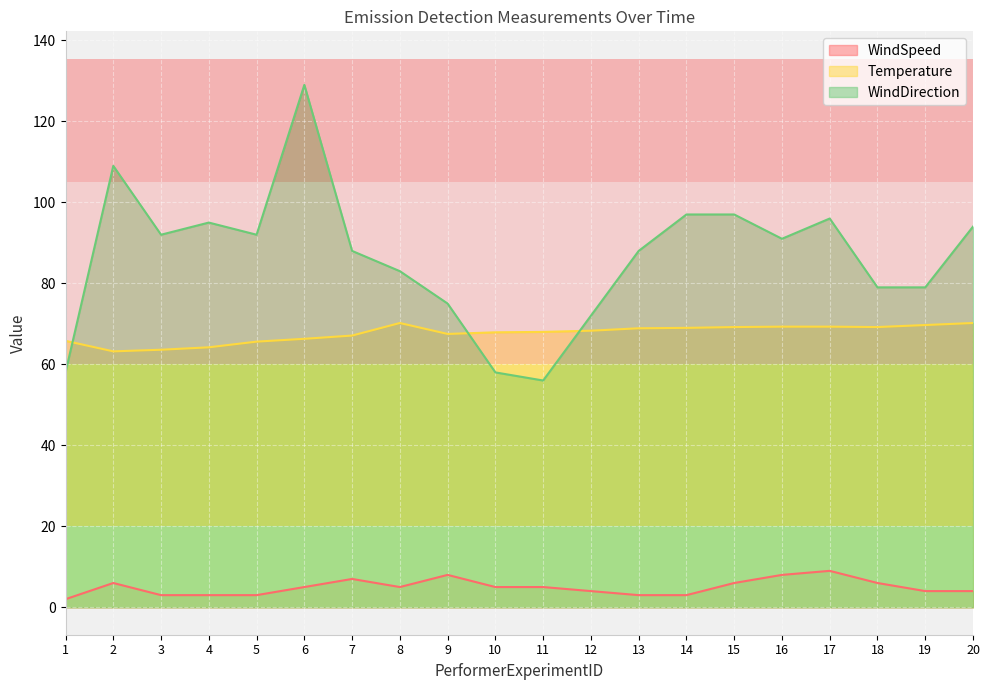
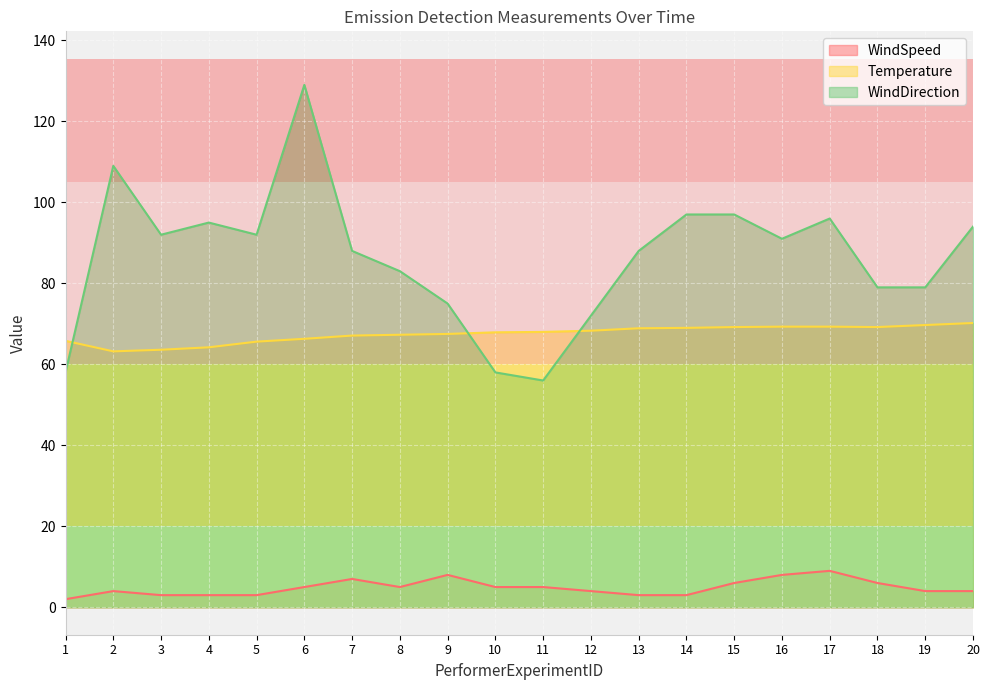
  {
    "WindSpeed": {
      "1": 2,
-     "2": 6,
+     "2": 4,
      "3": 3,
      "4": 3,
      "5": 3,
      "6": 5,
      "7": 7,
      "8": 5,
      "9": 8,
      "10": 5,
      "11": 5,
      "12": 4,
      "13": 3,
      "14": 3,
      "15": 6,
      "16": 8,
      "17": 9,
      "18": 6,
      "19": 4,
      "20": 4
    },
    "Temperature": {
      "1": 66,
      "2": 63,
      "3": 64,
      "4": 64,
      "5": 66,
      "6": 66,
      "7": 67,
-     "8": 70,
+     "8": 67,
      "9": 68,
      "10": 68,
      "11": 68,
      "12": 68,
      "13": 69,
      "14": 69,
      "15": 69,
      "16": 69,
      "17": 69,
      "18": 69,
      "19": 70,
      "20": 70
    },
    "WindDirection": {
      "1": 58,
      "2": 109,
      "3": 92,
      "4": 95,
      "5": 92,
      "6": 129,
      "7": 88,
      "8": 83,
      "9": 75,
      "10": 58,
      "11": 56,
      "12": 72,
      "13": 88,
      "14": 97,
      "15": 97,
      "16": 91,
      "17": 96,
      "18": 79,
      "19": 79,
      "20": 94
    }
  }
